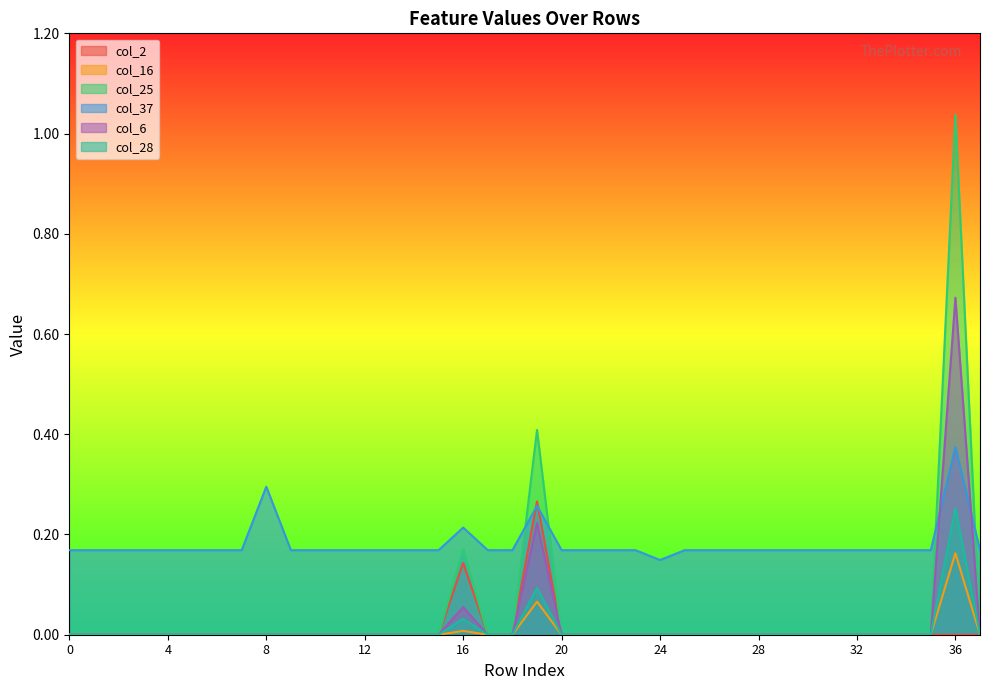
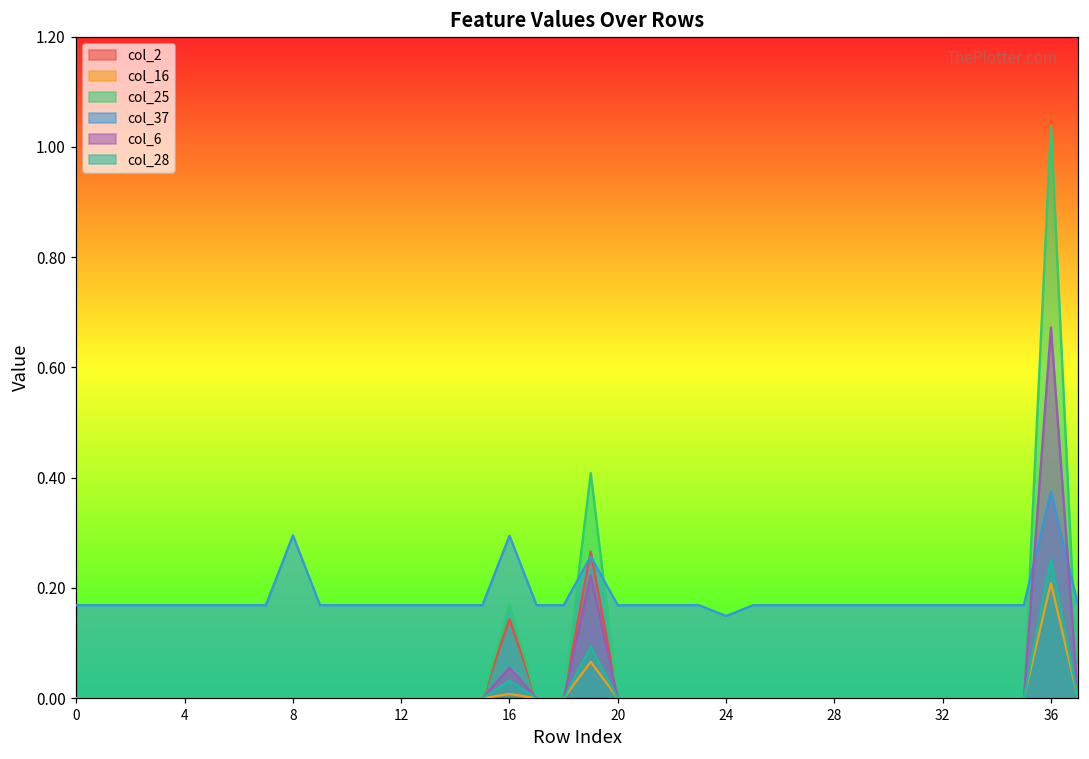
  {
    "col_2": {
      "16": 0.14,
      "36": 0.00
    },
    "col_16": {
      "16": 0.01,
-     "36": 0.16
+     "36": 0.21
    },
    "col_37": {
      "0": 0.17,
      "4": 0.17,
      "8": 0.30,
      "12": 0.17,
-     "16": 0.21,
+     "16": 0.29,
      "20": 0.17,
      "24": 0.15,
      "28": 0.17,
      "32": 0.17,
      "36": 0.37
    },
    "col_6": {
      "16": 0.06,
      "36": 0.67
    }
  }
